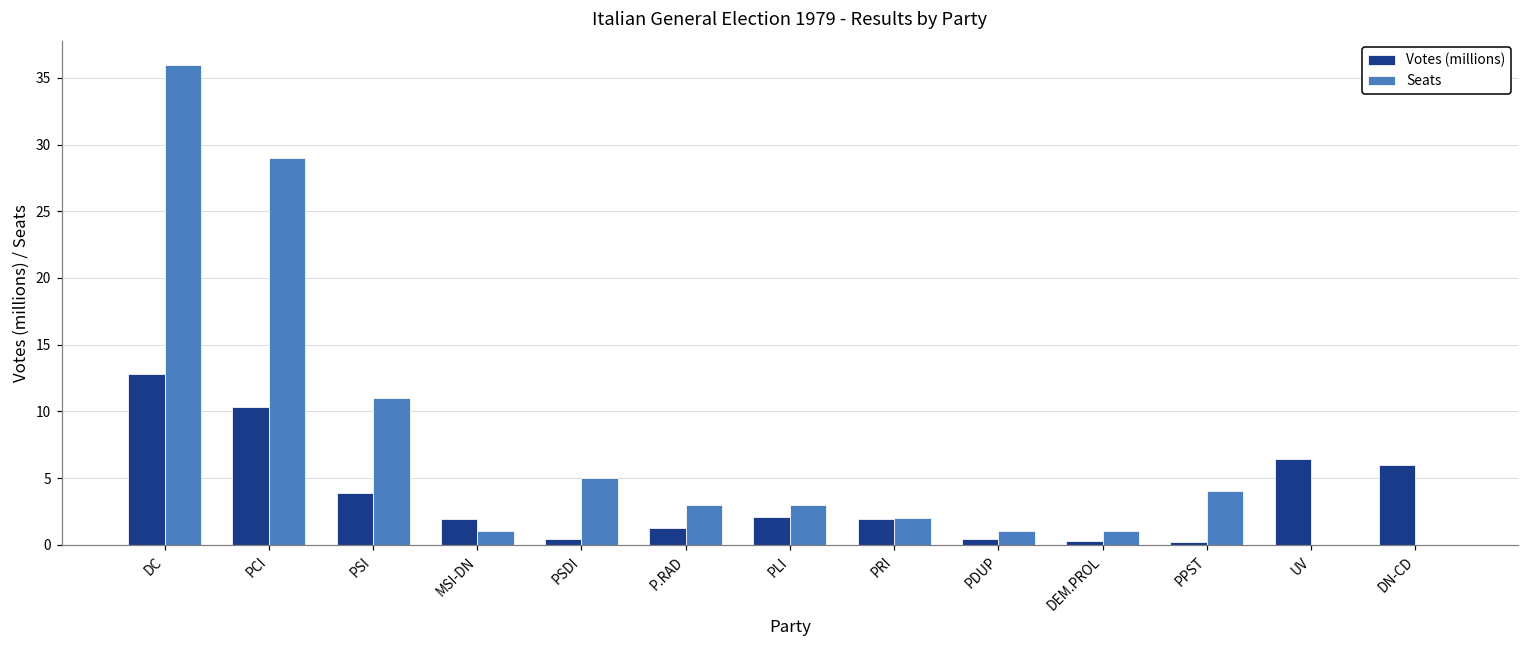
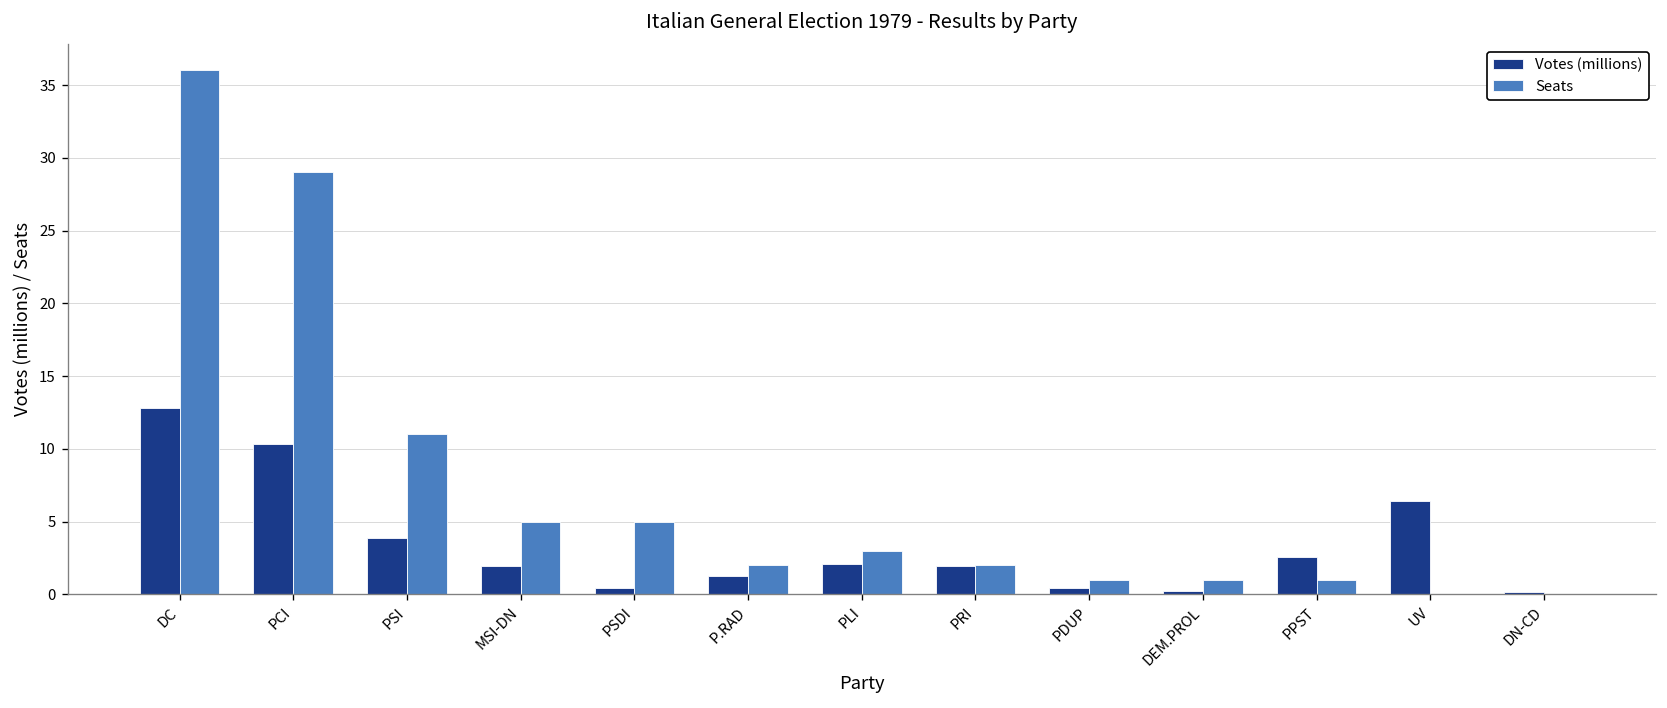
  {
    "Votes (millions)": {
      "DC": 12.8,
      "PCI": 10.4,
      "PSI": 3.9,
      "MSI-DN": 1.9,
      "PSDI": 0.4,
      "P.RAD": 1.3,
      "PLI": 2.1,
      "PRI": 1.9,
      "PDUP": 0.4,
      "DEM.PROL": 0.3,
-     "PPST": 0.2,
+     "PPST": 2.6,
      "UV": 6.4,
-     "DN-CD": 5.9
+     "DN-CD": 0.1
    },
    "Seats": {
      "DC": 36,
      "PCI": 29,
      "PSI": 11,
-     "MSI-DN": 1,
+     "MSI-DN": 5,
      "PSDI": 5,
-     "P.RAD": 3,
+     "P.RAD": 2,
      "PLI": 3,
      "PRI": 2,
      "PDUP": 1,
      "DEM.PROL": 1,
-     "PPST": 4,
+     "PPST": 1,
      "UV": 0,
      "DN-CD": 0
    }
  }
